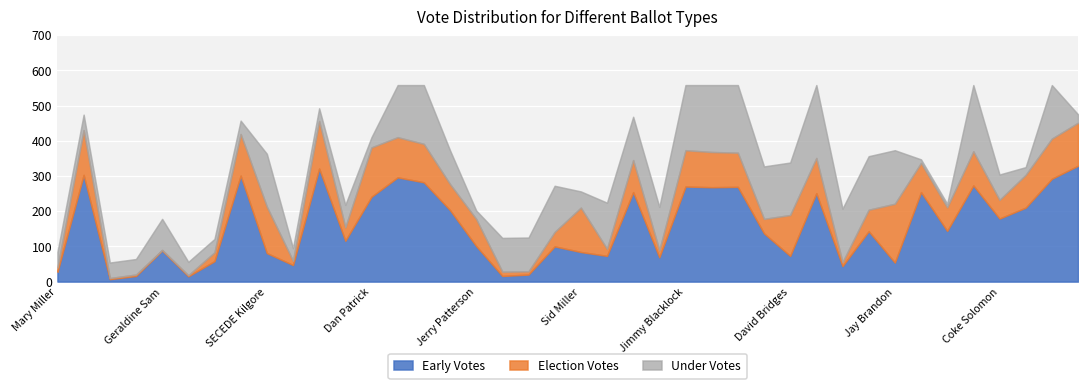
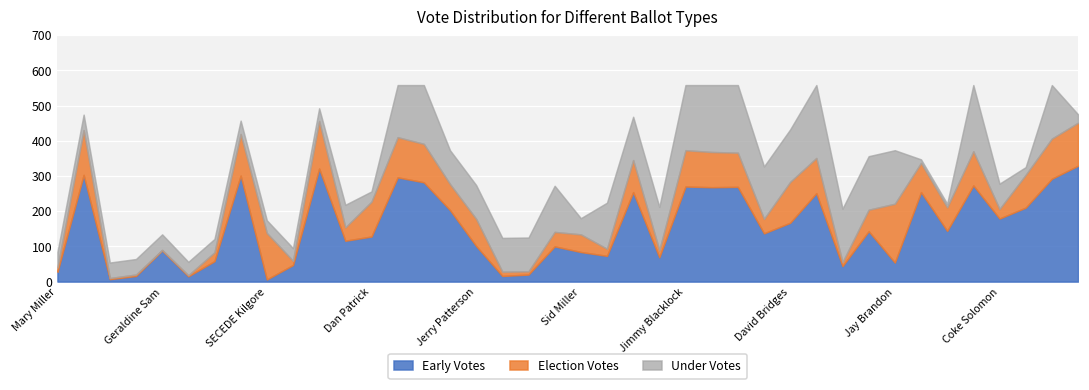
  {
    "Early Votes": {
      "Mary Miller": 30,
-     "SECEDE Kilgore": 80,
-     "Dan Patrick": 240,
+     "SECEDE Kilgore": 10,
+     "Dan Patrick": 130,
      "Jerry Patterson": 100,
      "Sid Miller": 80,
      "Jimmy Blacklock": 270,
-     "David Bridges": 70,
+     "David Bridges": 170,
      "Jay Brandon": 50,
      "Coke Solomon": 180
    },
    "Election Votes": {
      "Mary Miller": 10,
      "SECEDE Kilgore": 130,
-     "Dan Patrick": 140,
+     "Dan Patrick": 100,
      "Jerry Patterson": 80,
-     "Sid Miller": 130,
+     "Sid Miller": 50,
      "Jimmy Blacklock": 100,
      "David Bridges": 120,
      "Jay Brandon": 170,
-     "Coke Solomon": 50
+     "Coke Solomon": 30
    },
    "Under Votes": {
      "Mary Miller": 40,
-     "Geraldine Sam": 90,
-     "SECEDE Kilgore": 150,
+     "Geraldine Sam": 40,
+     "SECEDE Kilgore": 40,
      "Dan Patrick": 30,
-     "Jerry Patterson": 20,
+     "Jerry Patterson": 100,
      "Sid Miller": 50,
      "Jimmy Blacklock": 190,
      "David Bridges": 150,
      "Jay Brandon": 150,
      "Coke Solomon": 70
    }
  }
